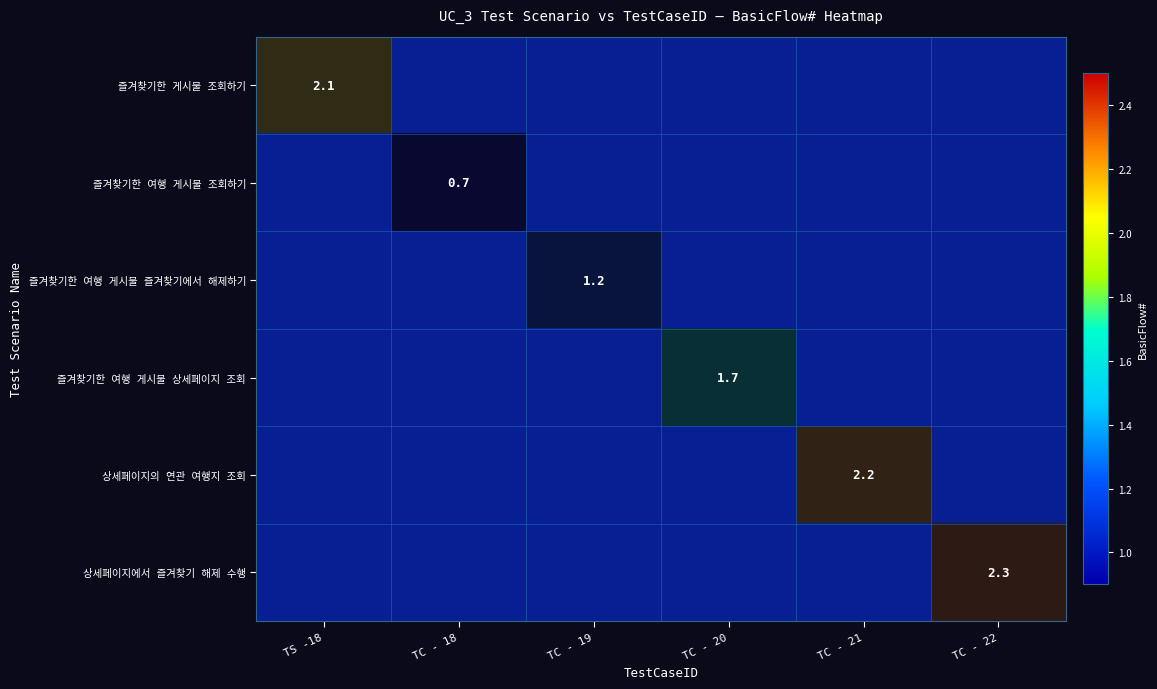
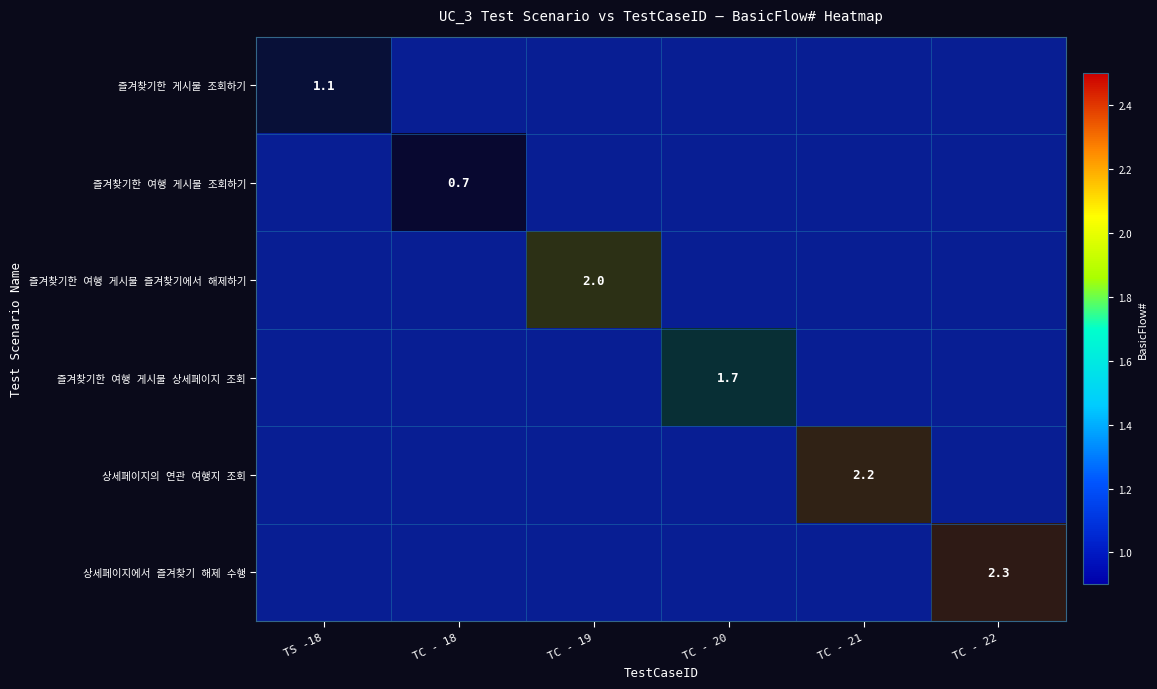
  {
    "즐겨찾기한 게시물 조회하기": {
-     "TS -18": 2.1
+     "TS -18": 1.1
    },
    "즐겨찾기한 여행 게시물 조회하기": {
      "TC - 18": 0.7
    },
    "즐겨찾기한 여행 게시물 즐겨찾기에서 해제하기": {
-     "TC - 19": 1.2
+     "TC - 19": 2.0
    },
    "즐겨찾기한 여행 게시물 상세페이지 조회": {
      "TC - 20": 1.7
    },
    "상세페이지의 연관 여행지 조회": {
      "TC - 21": 2.2
    },
    "상세페이지에서 즐겨찾기 해제 수행": {
      "TC - 22": 2.3
    }
  }
